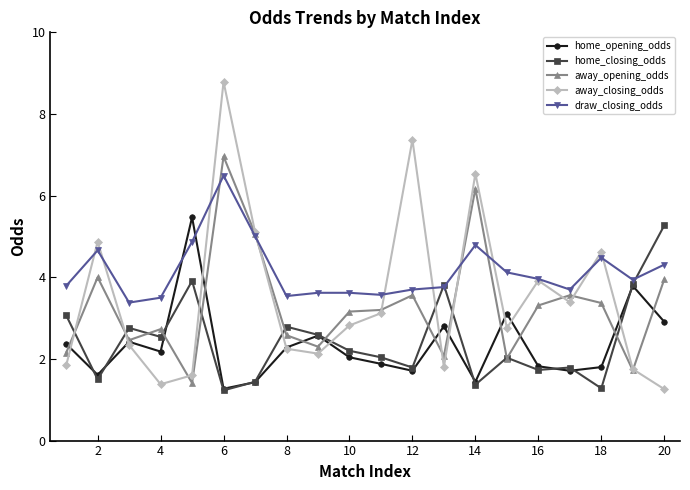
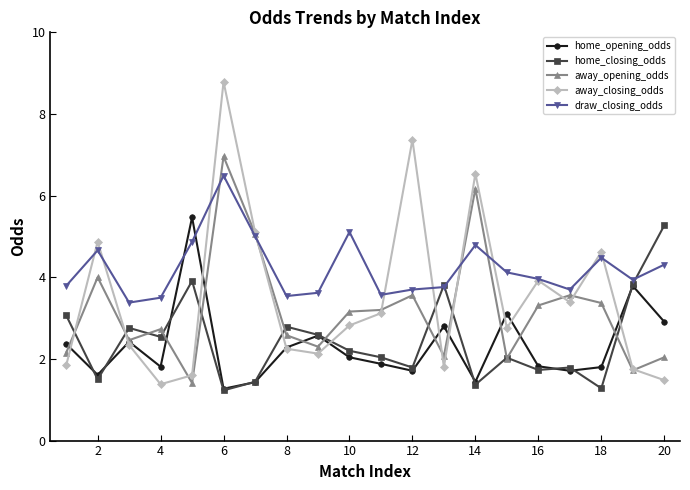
  {
    "home_opening_odds": {
      "2": 1.6,
-     "4": 2.2,
+     "4": 1.8,
      "10": 2.0,
      "12": 1.7,
      "14": 1.4,
      "16": 1.8,
      "18": 1.8,
      "20": 2.9
    },
    "home_closing_odds": {
      "2": 1.5,
      "4": 2.5,
      "8": 2.8,
      "10": 2.2,
      "12": 1.8,
      "14": 1.4,
      "16": 1.7,
      "18": 1.3,
      "20": 5.3
    },
    "away_opening_odds": {
      "2": 4.0,
      "4": 2.7,
      "6": 7.0,
      "8": 2.6,
      "10": 3.2,
      "12": 3.6,
      "14": 6.2,
      "16": 3.3,
      "18": 3.4,
-     "20": 4.0
+     "20": 2.0
    },
    "away_closing_odds": {
      "2": 4.9,
      "4": 1.4,
      "6": 8.8,
      "10": 2.8,
      "12": 7.4,
      "14": 6.5,
      "18": 4.6,
-     "20": 1.3
+     "20": 1.5
    },
    "draw_closing_odds": {
      "2": 4.7,
      "4": 3.5,
      "6": 6.5,
      "8": 3.5,
-     "10": 3.6,
+     "10": 5.1,
      "12": 3.7,
      "14": 4.8,
      "18": 4.5,
      "20": 4.3
    }
  }
